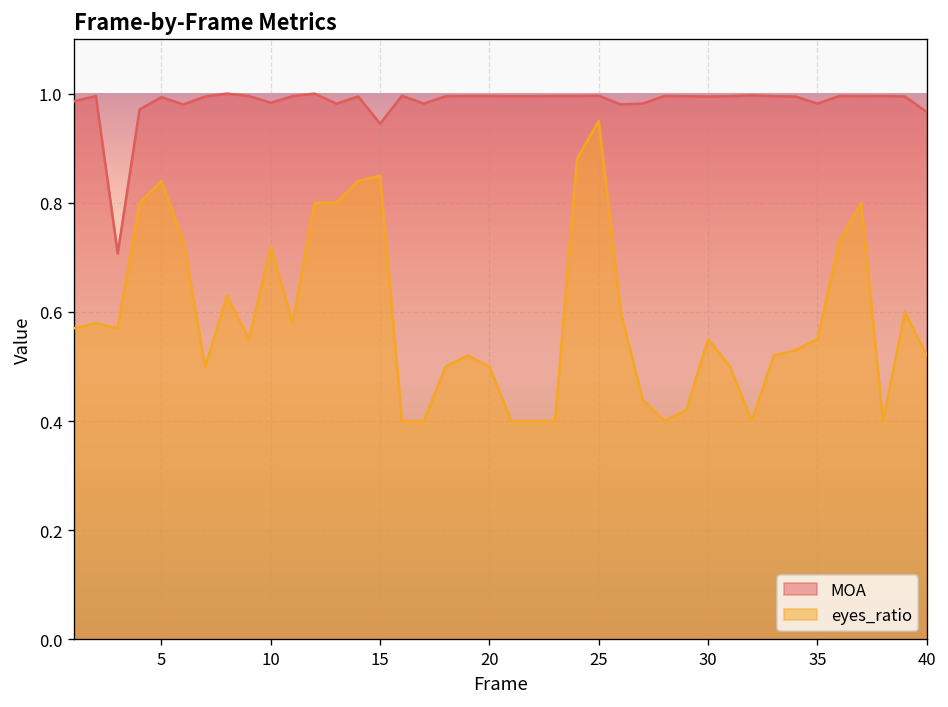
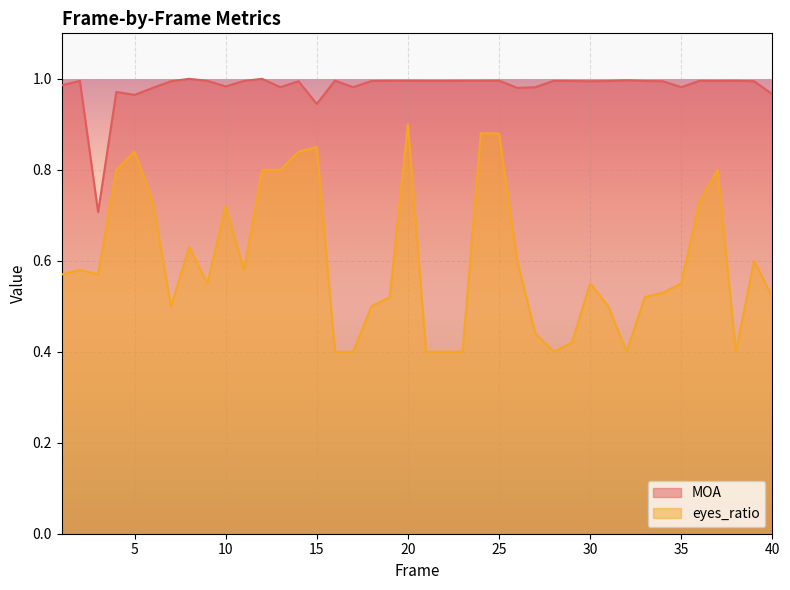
  {
    "MOA": {
-     "5": 0.99,
+     "5": 0.96,
      "10": 0.98,
      "15": 0.94,
      "20": 1.00,
      "25": 1.00,
      "30": 0.99,
      "35": 0.98,
      "40": 0.97
    },
    "eyes_ratio": {
      "5": 0.84,
      "10": 0.72,
      "15": 0.85,
-     "20": 0.5,
-     "25": 0.95,
+     "20": 0.9,
+     "25": 0.88,
      "30": 0.55,
      "35": 0.55,
      "40": 0.52
    }
  }
